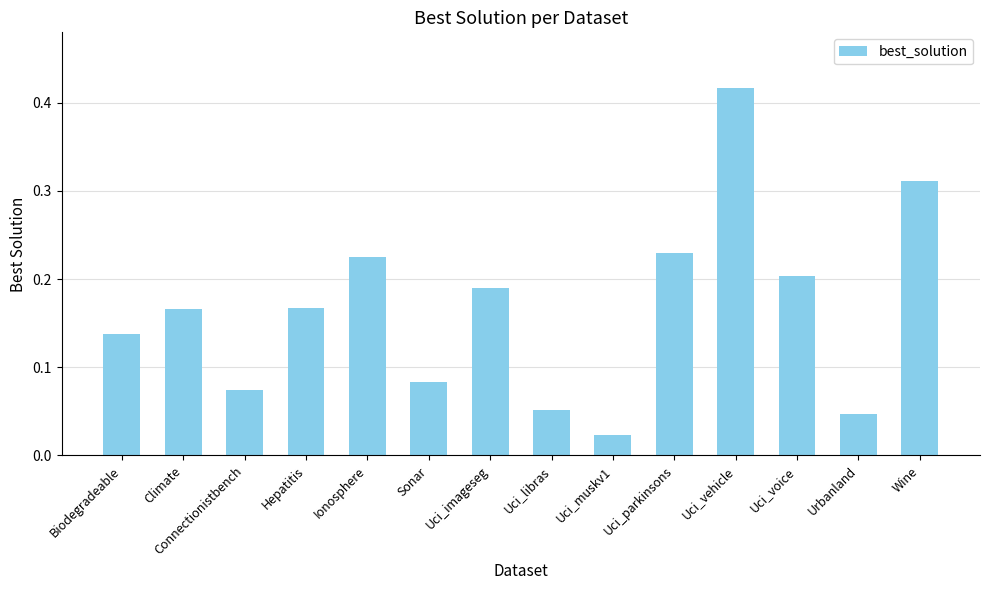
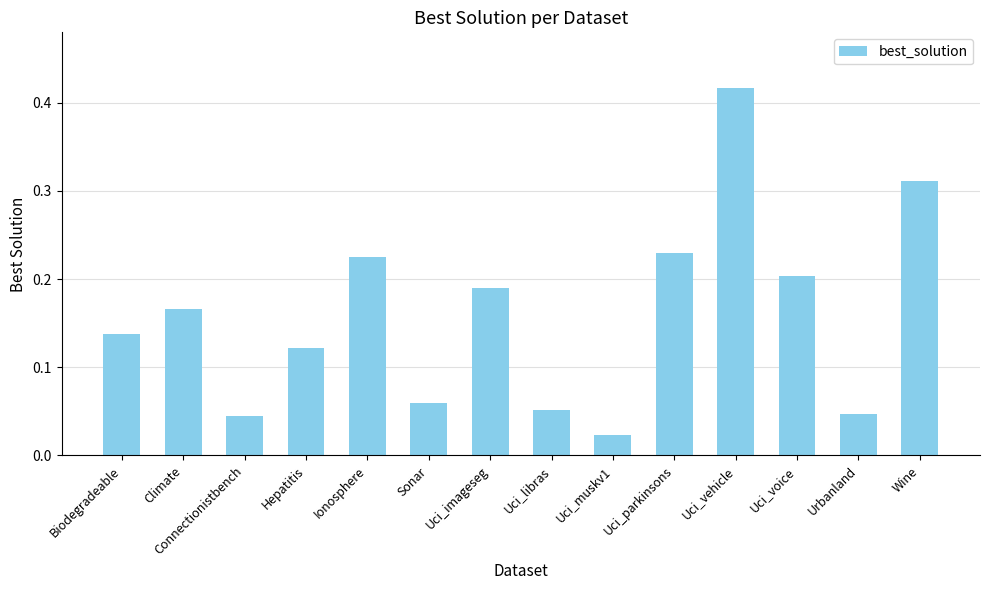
  {
    "Biodegradeable": 0.14,
    "Climate": 0.17,
-   "Connectionistbench": 0.07,
-   "Hepatitis": 0.17,
+   "Connectionistbench": 0.05,
+   "Hepatitis": 0.12,
    "Ionosphere": 0.22,
-   "Sonar": 0.08,
+   "Sonar": 0.06,
    "Uci_imageseg": 0.19,
    "Uci_libras": 0.05,
    "Uci_muskv1": 0.02,
    "Uci_parkinsons": 0.23,
    "Uci_vehicle": 0.42,
    "Uci_voice": 0.20,
    "Urbanland": 0.05,
    "Wine": 0.31
  }
